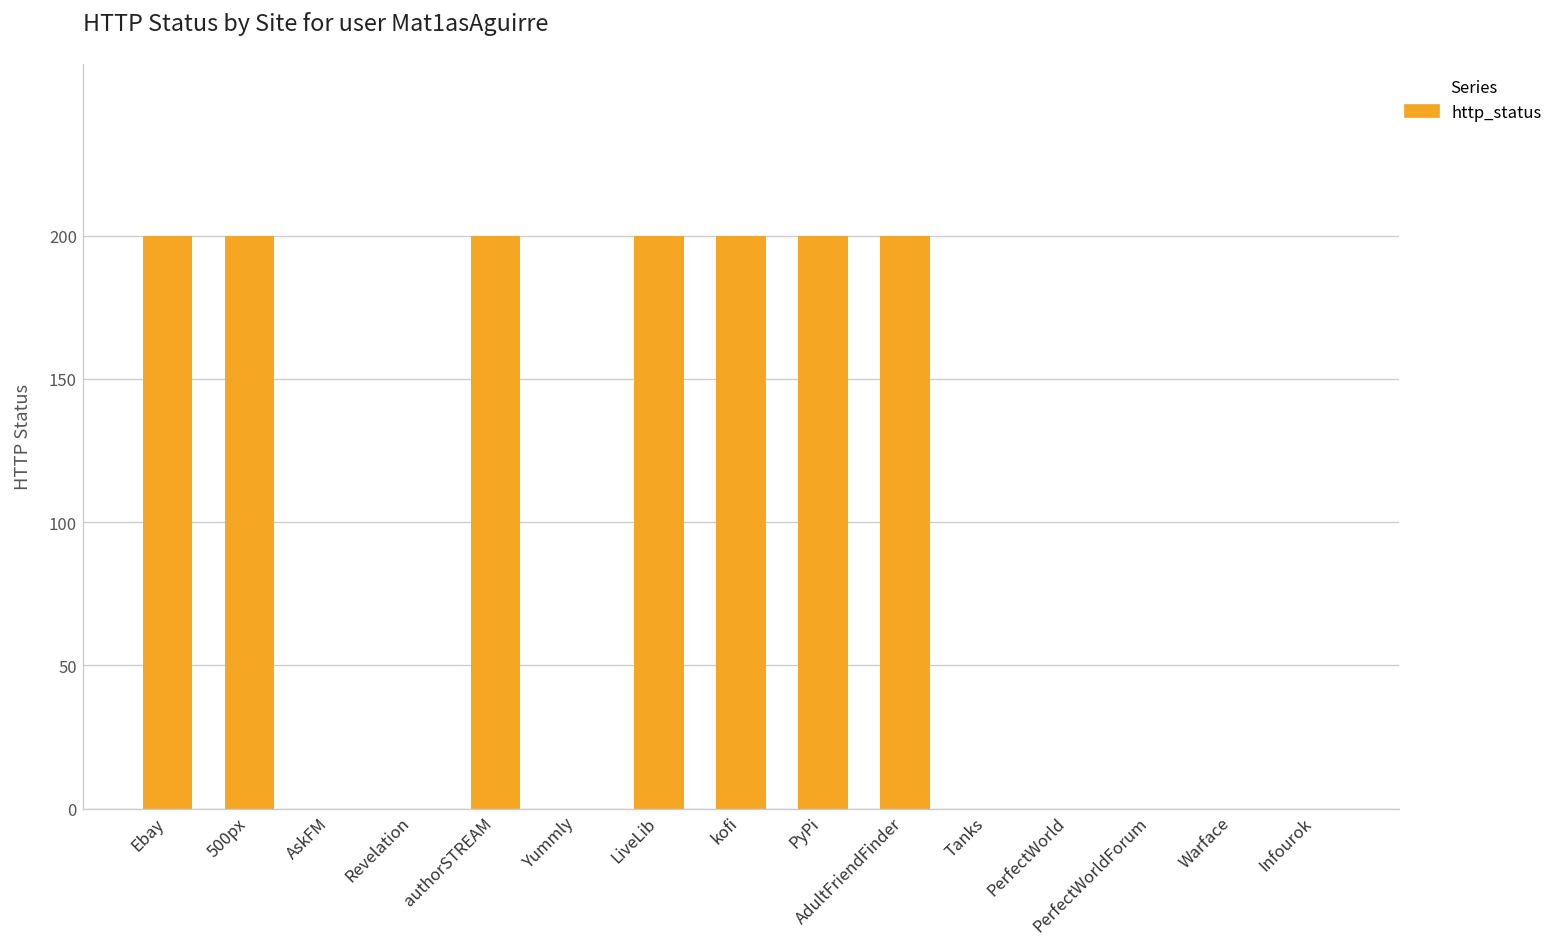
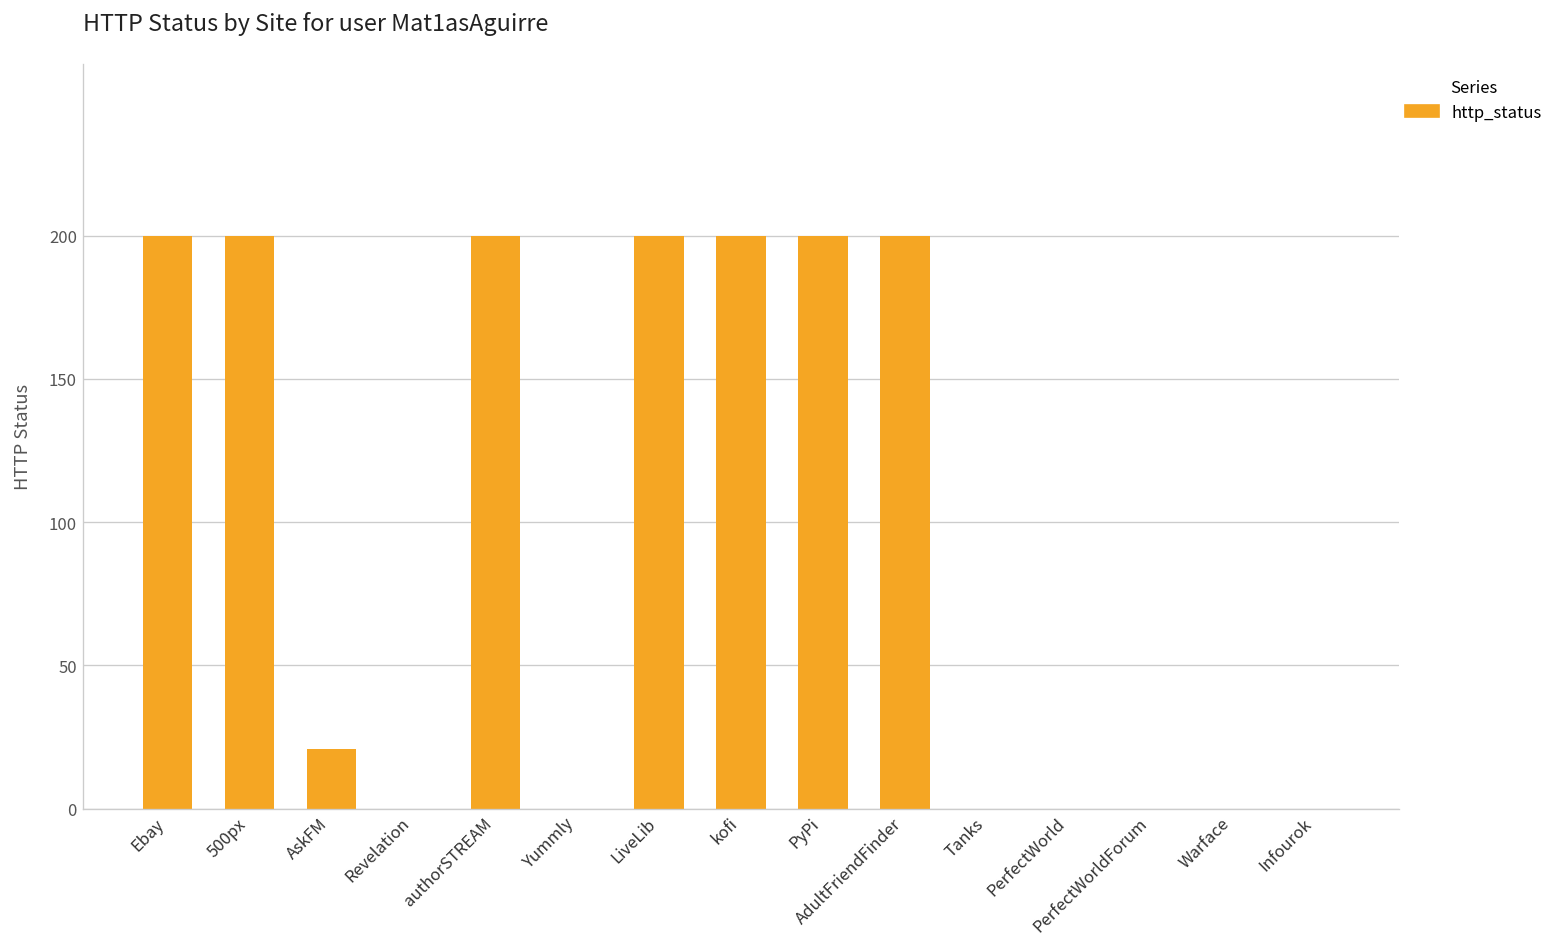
  {
    "Ebay": 200,
    "500px": 200,
-   "AskFM": 0,
+   "AskFM": 21,
    "Revelation": 0,
    "authorSTREAM": 200,
    "Yummly": 0,
    "LiveLib": 200,
    "kofi": 200,
    "PyPi": 200,
    "AdultFriendFinder": 200,
    "Tanks": 0,
    "PerfectWorld": 0,
    "PerfectWorldForum": 0,
    "Warface": 0,
    "Infourok": 0
  }
